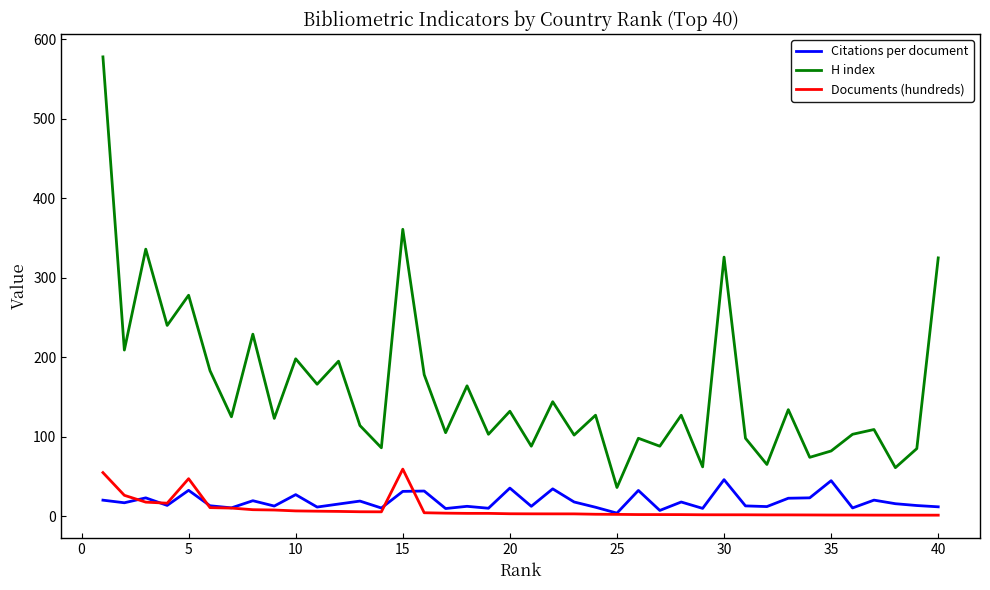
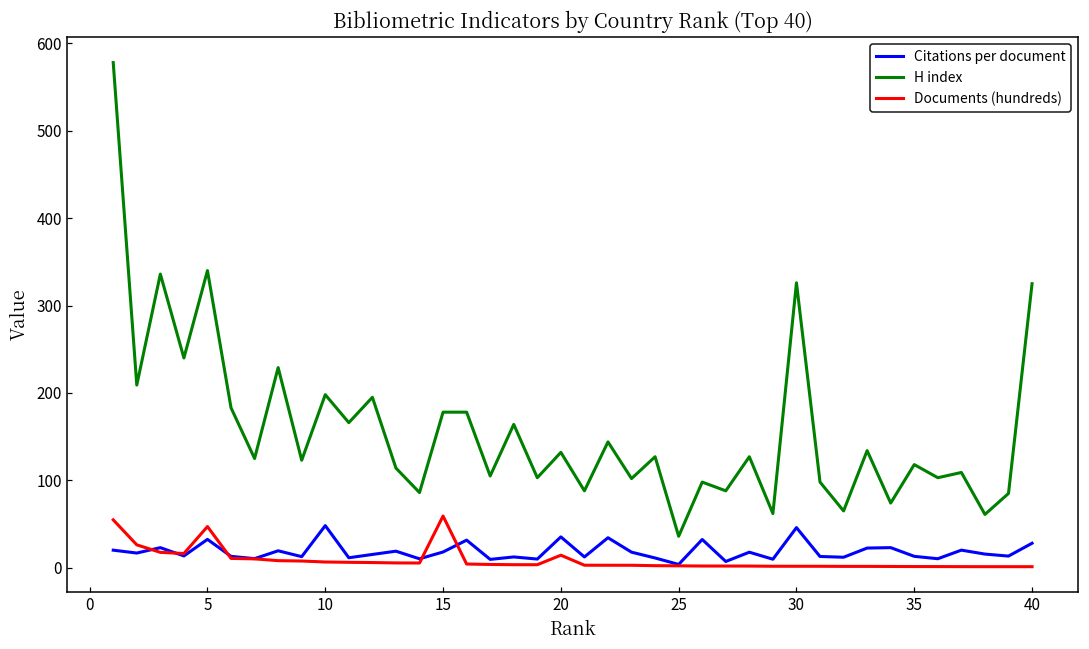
  {
    "Citations per document": {
      "5": 30,
-     "10": 30,
-     "15": 30,
+     "10": 50,
+     "15": 20,
      "20": 40,
      "30": 50,
-     "35": 40,
-     "40": 10
+     "35": 10,
+     "40": 30
    },
    "H index": {
-     "5": 280,
+     "5": 340,
      "10": 200,
-     "15": 360,
+     "15": 180,
      "20": 130,
      "25": 40,
      "30": 330,
-     "35": 80,
+     "35": 120,
      "40": 330
    },
    "Documents (hundreds)": {
      "5": 50,
      "10": 10,
      "15": 60,
-     "20": 0,
+     "20": 10,
      "30": 0,
      "35": 0,
      "40": 0
    }
  }
